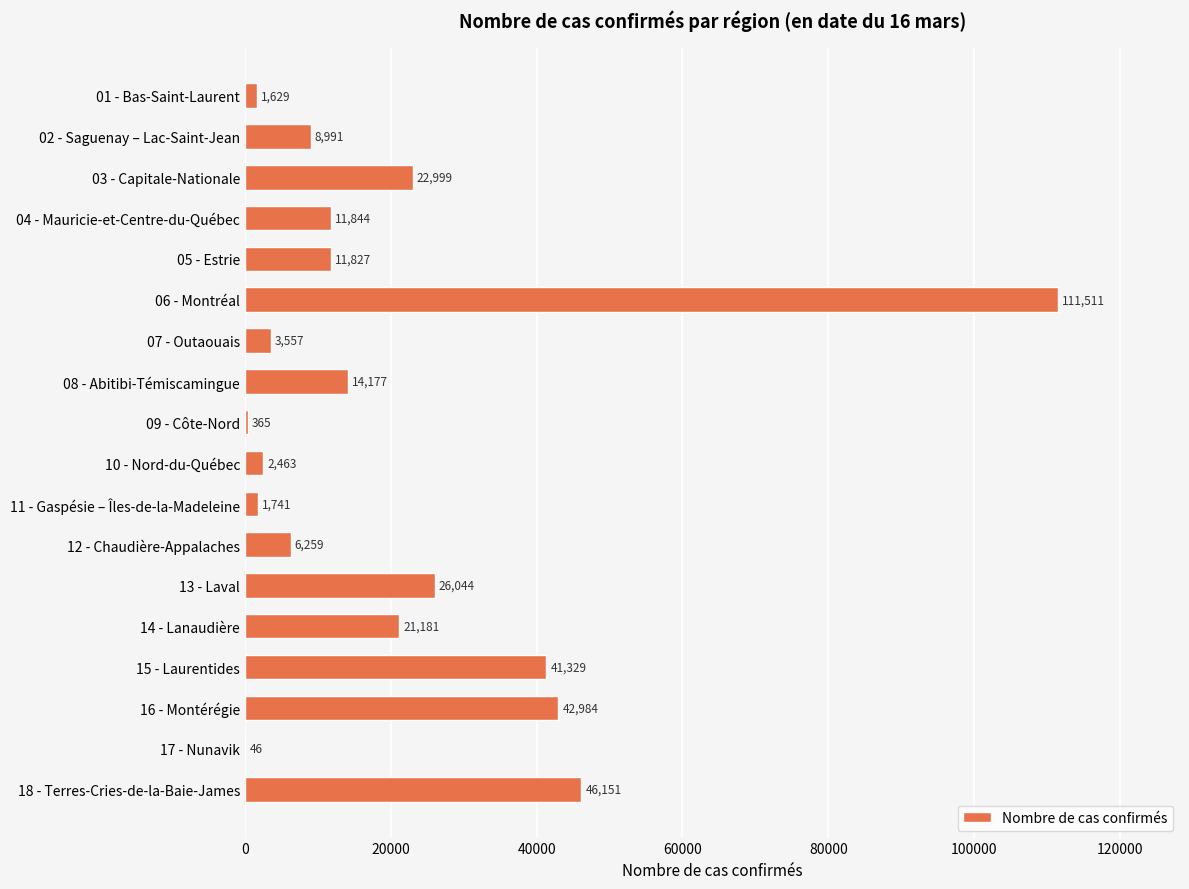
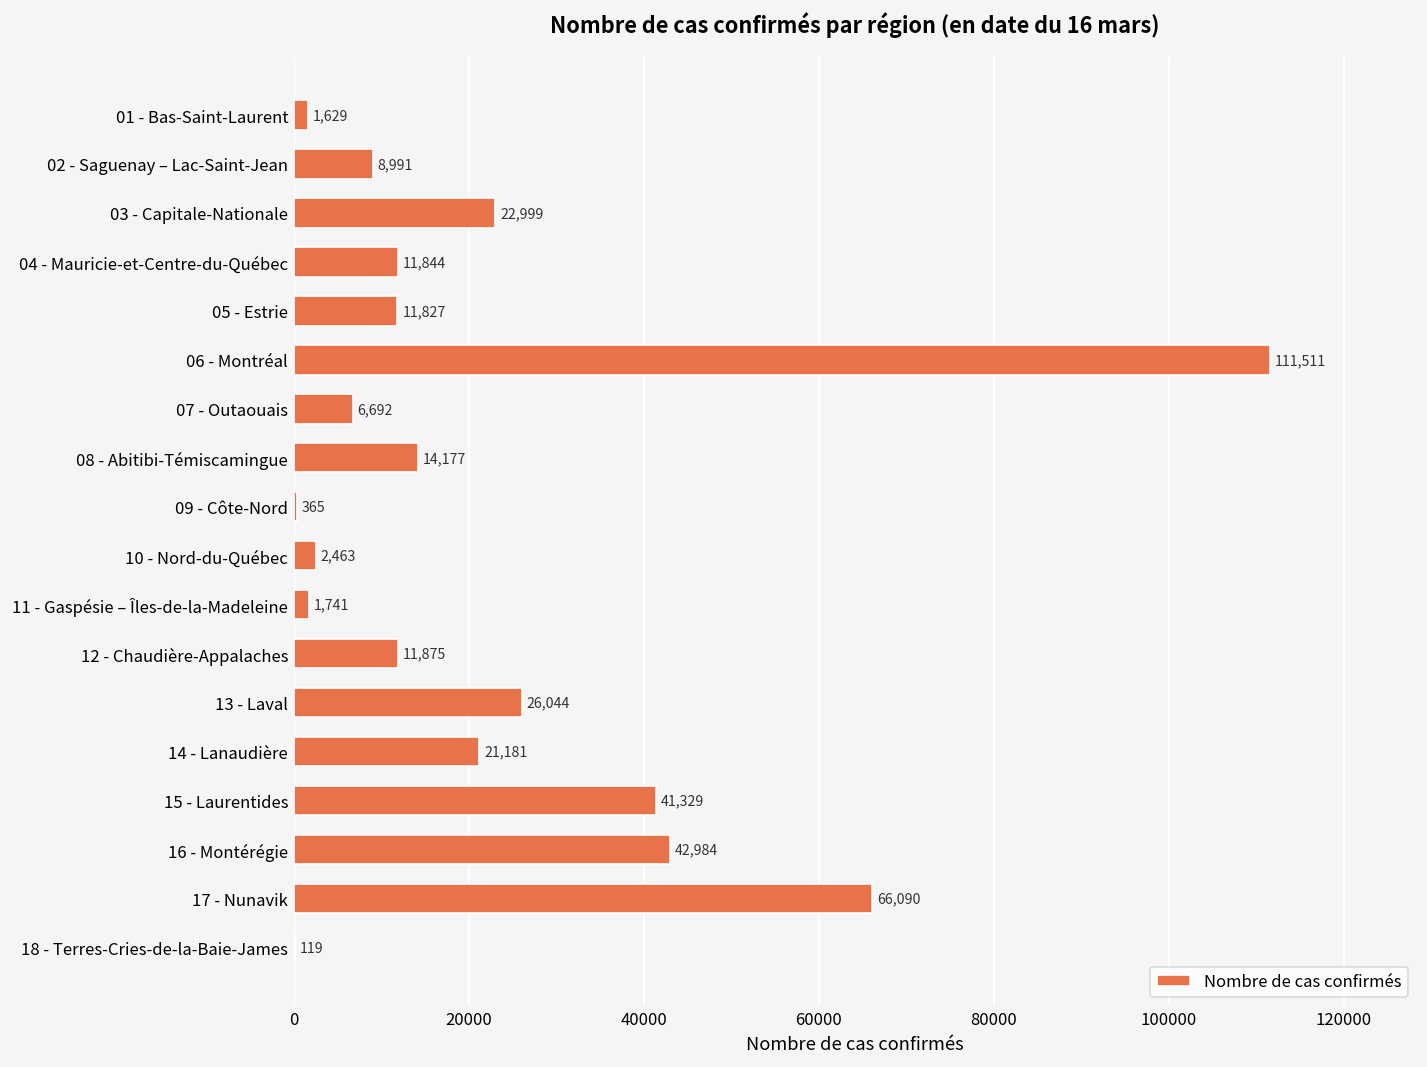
  {
    "01 - Bas-Saint-Laurent": "1,629",
    "02 - Saguenay – Lac-Saint-Jean": "8,991",
    "03 - Capitale-Nationale": "22,999",
    "04 - Mauricie-et-Centre-du-Québec": "11,844",
    "05 - Estrie": "11,827",
    "06 - Montréal": "111,511",
-   "07 - Outaouais": "3,557",
+   "07 - Outaouais": "6,692",
    "08 - Abitibi-Témiscamingue": "14,177",
    "09 - Côte-Nord": "365",
    "10 - Nord-du-Québec": "2,463",
    "11 - Gaspésie – Îles-de-la-Madeleine": "1,741",
-   "12 - Chaudière-Appalaches": "6,259",
+   "12 - Chaudière-Appalaches": "11,875",
    "13 - Laval": "26,044",
    "14 - Lanaudière": "21,181",
    "15 - Laurentides": "41,329",
    "16 - Montérégie": "42,984",
-   "17 - Nunavik": "46",
-   "18 - Terres-Cries-de-la-Baie-James": "46,151"
+   "17 - Nunavik": "66,090",
+   "18 - Terres-Cries-de-la-Baie-James": "119"
  }
